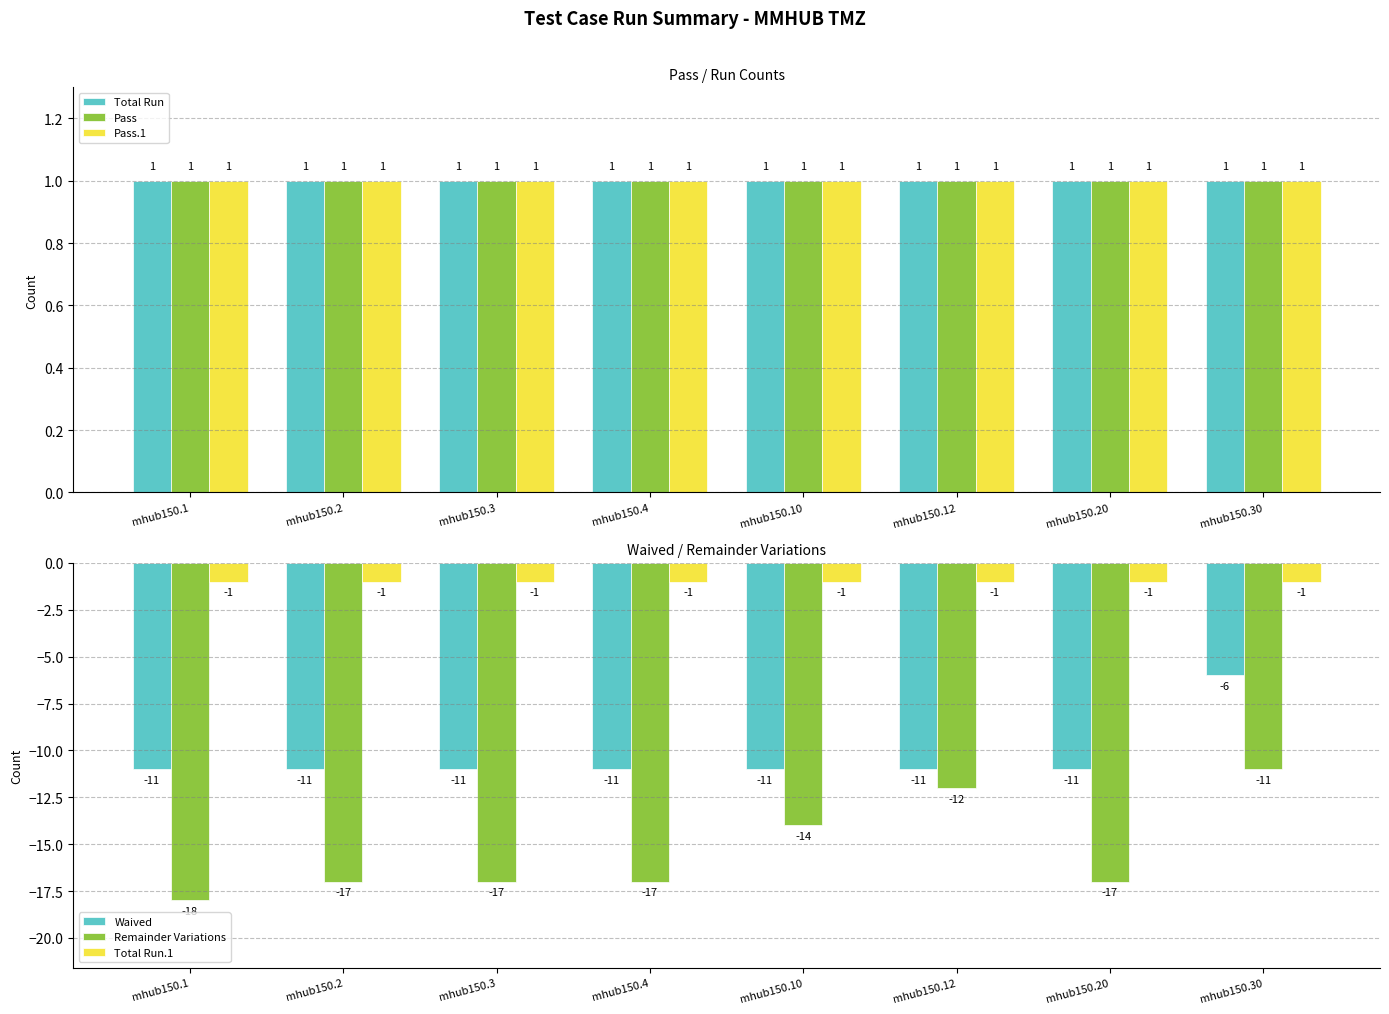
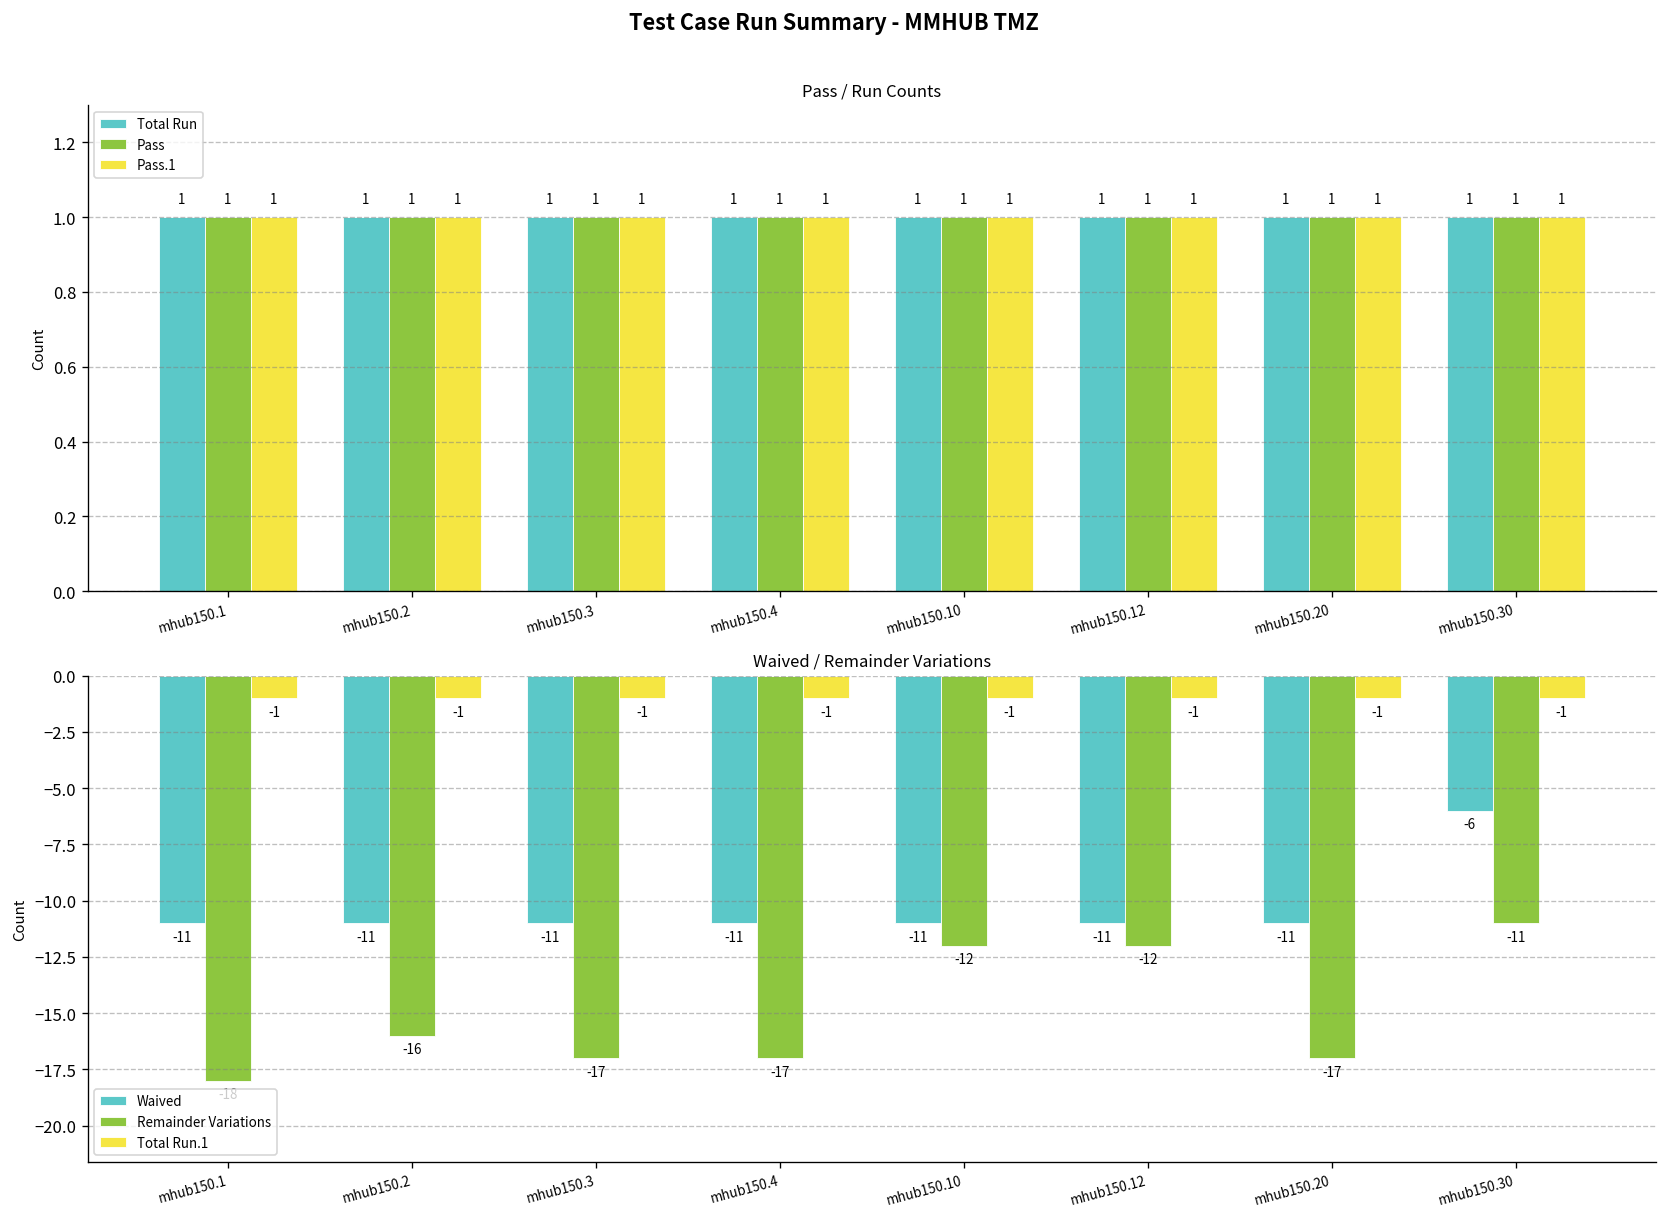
  {
    "Pass / Run Counts": {
      "Total Run": {
        "mhub150.1": 1,
        "mhub150.2": 1,
        "mhub150.3": 1,
        "mhub150.4": 1,
        "mhub150.10": 1,
        "mhub150.12": 1,
        "mhub150.20": 1,
        "mhub150.30": 1
      },
      "Pass": {
        "mhub150.1": 1,
        "mhub150.2": 1,
        "mhub150.3": 1,
        "mhub150.4": 1,
        "mhub150.10": 1,
        "mhub150.12": 1,
        "mhub150.20": 1,
        "mhub150.30": 1
      },
      "Pass.1": {
        "mhub150.1": 1,
        "mhub150.2": 1,
        "mhub150.3": 1,
        "mhub150.4": 1,
        "mhub150.10": 1,
        "mhub150.12": 1,
        "mhub150.20": 1,
        "mhub150.30": 1
      }
    },
    "Waived / Remainder Variations": {
      "Waived": {
        "mhub150.1": -11,
        "mhub150.2": -11,
        "mhub150.3": -11,
        "mhub150.4": -11,
        "mhub150.10": -11,
        "mhub150.12": -11,
        "mhub150.20": -11,
        "mhub150.30": -6
      },
      "Remainder Variations": {
-       "mhub150.2": -17,
+       "mhub150.2": -16,
        "mhub150.3": -17,
        "mhub150.4": -17,
-       "mhub150.10": -14,
+       "mhub150.10": -12,
        "mhub150.12": -12,
        "mhub150.20": -17,
        "mhub150.30": -11
      },
      "Total Run.1": {
        "mhub150.1": -1,
        "mhub150.2": -1,
        "mhub150.3": -1,
        "mhub150.4": -1,
        "mhub150.10": -1,
        "mhub150.12": -1,
        "mhub150.20": -1,
        "mhub150.30": -1
      }
    }
  }
